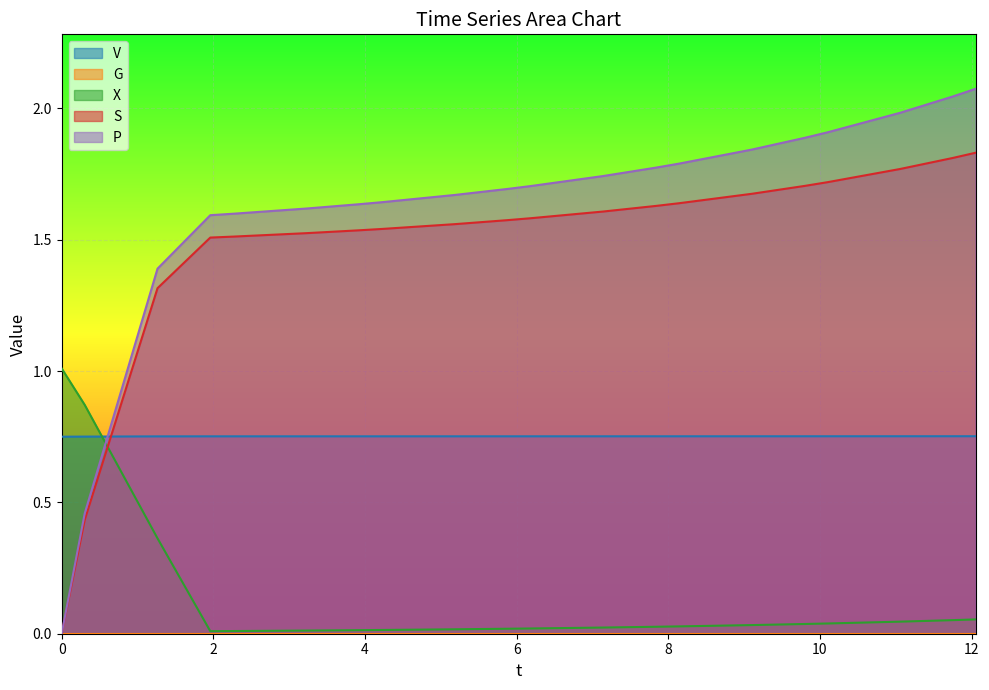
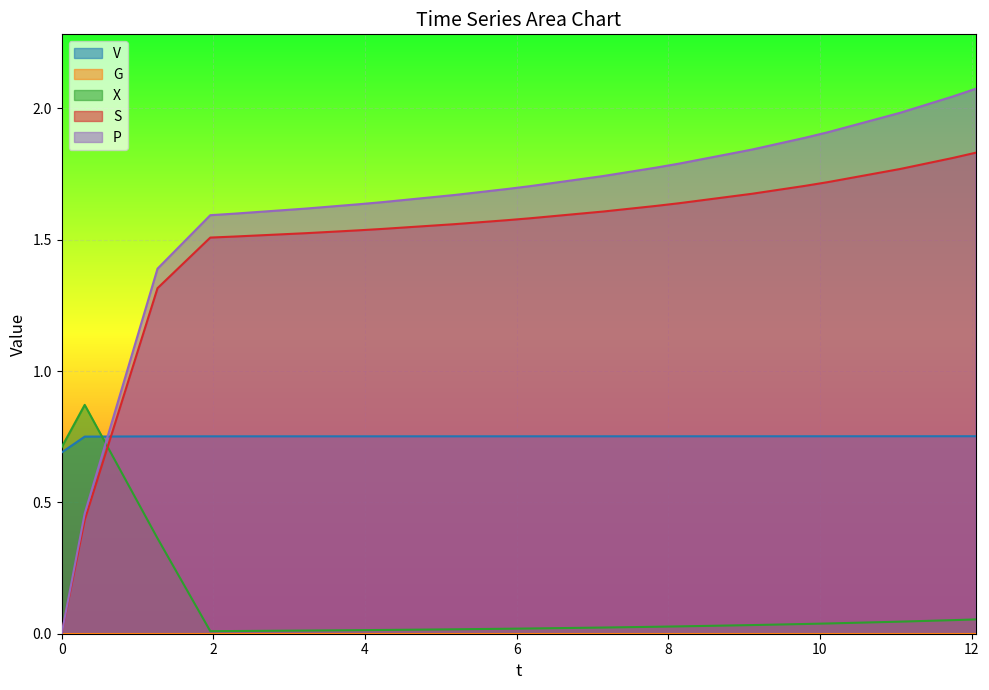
  {
    "V": {
-     "0": 0.75
+     "0": 0.69
    },
    "X": {
-     "0": 1.01
+     "0": 0.71
    }
  }
